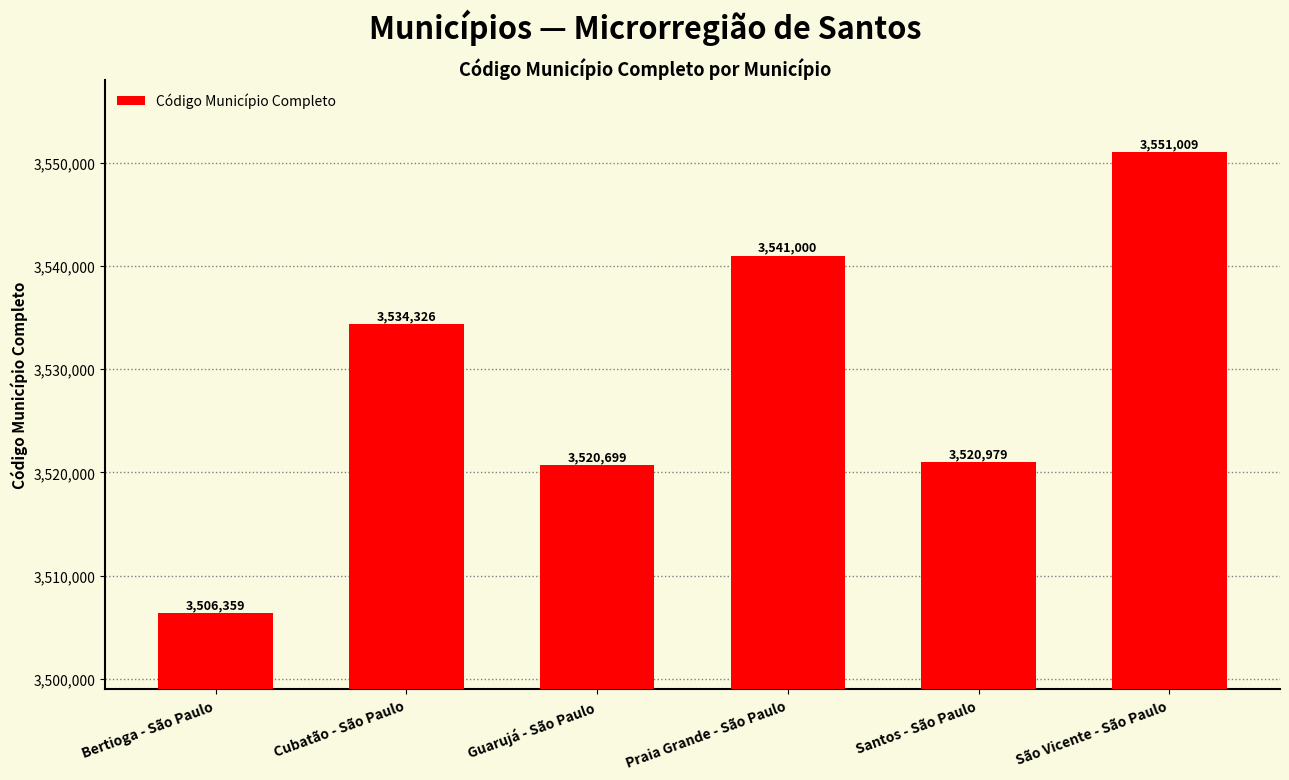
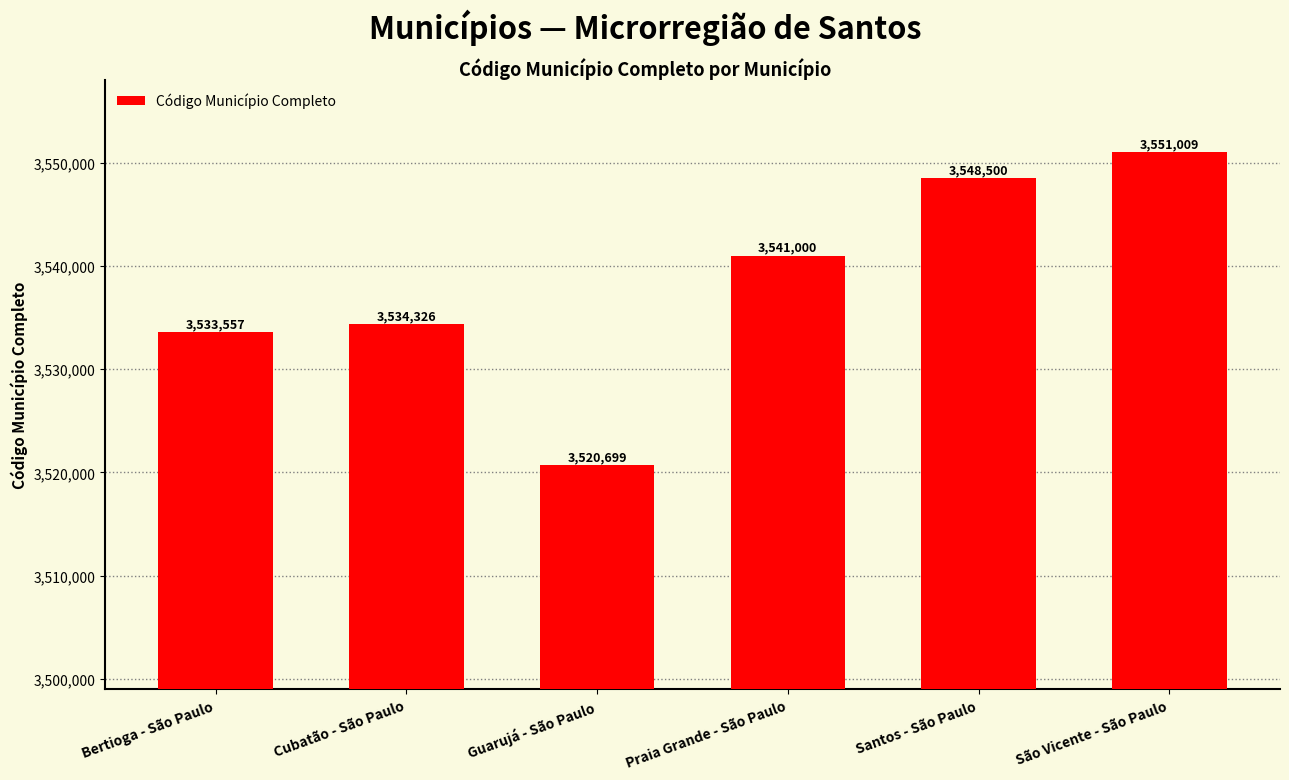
  {
-   "Bertioga - São Paulo": "3,506,359",
+   "Bertioga - São Paulo": "3,533,557",
    "Cubatão - São Paulo": "3,534,326",
    "Guarujá - São Paulo": "3,520,699",
    "Praia Grande - São Paulo": "3,541,000",
-   "Santos - São Paulo": "3,520,979",
+   "Santos - São Paulo": "3,548,500",
    "São Vicente - São Paulo": "3,551,009"
  }
